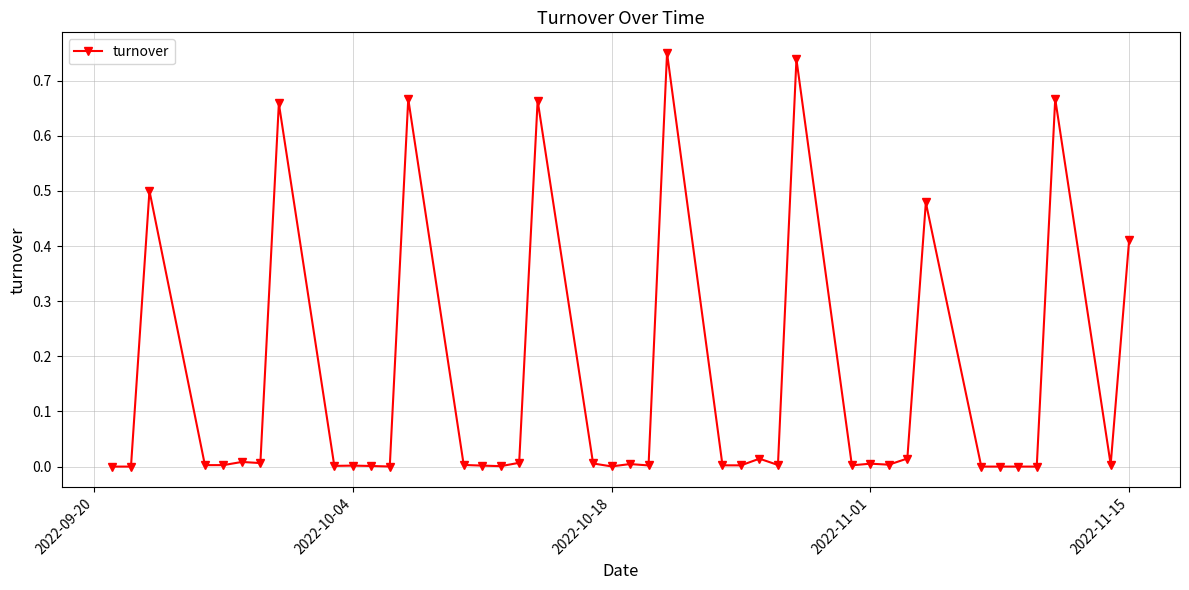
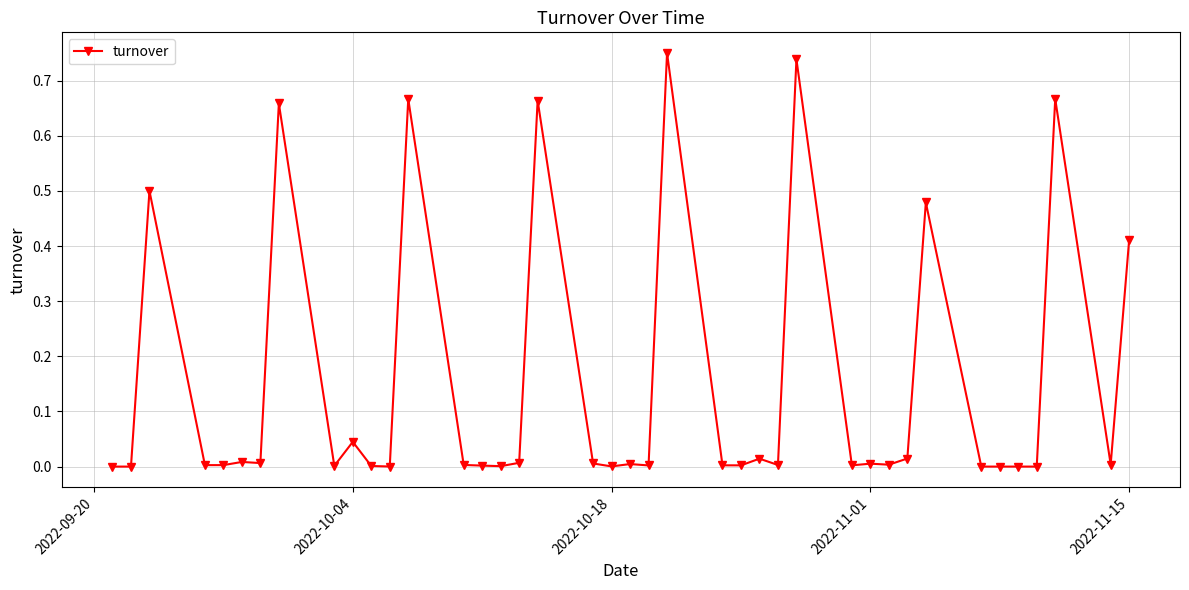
  {
-   "2022-10-04": 0.00,
+   "2022-10-04": 0.04,
    "2022-10-18": 0.00,
    "2022-11-01": 0.01,
    "2022-11-15": 0.41
  }
